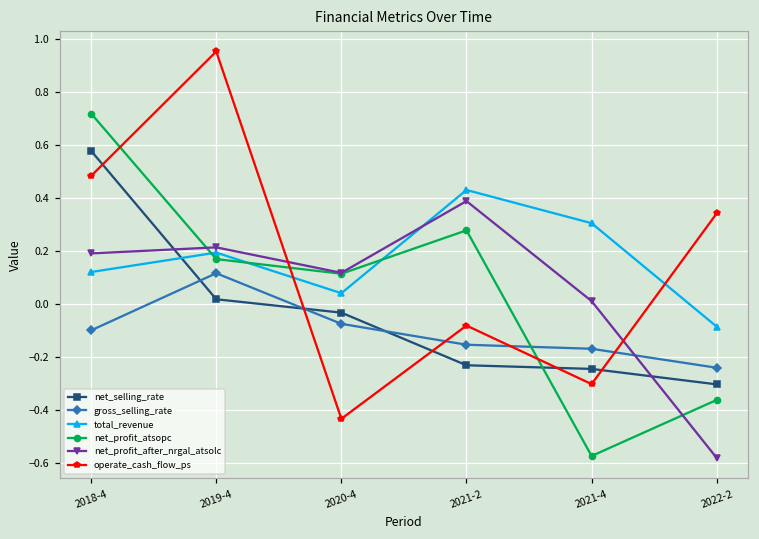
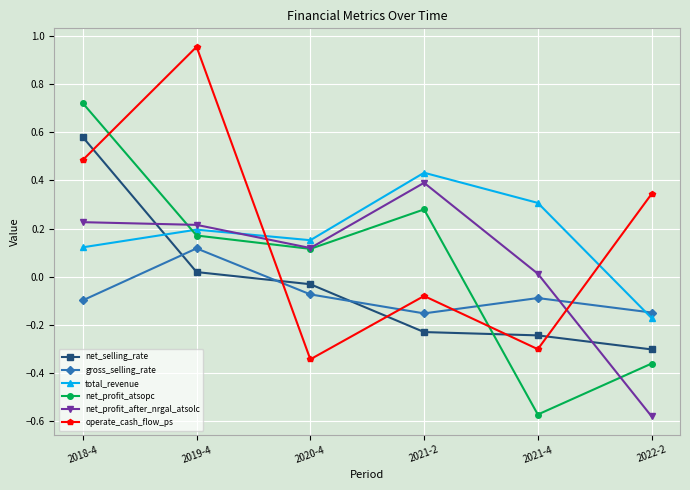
  {
    "net_selling_rate": {
      "2018-4": 0.58,
      "2019-4": 0.02,
      "2020-4": -0.03,
      "2021-2": -0.23,
      "2021-4": -0.24,
      "2022-2": -0.30
    },
    "gross_selling_rate": {
      "2018-4": -0.10,
      "2019-4": 0.12,
      "2020-4": -0.07,
      "2021-2": -0.15,
-     "2021-4": -0.17,
-     "2022-2": -0.24
+     "2021-4": -0.09,
+     "2022-2": -0.15
    },
    "total_revenue": {
      "2018-4": 0.12,
      "2019-4": 0.20,
-     "2020-4": 0.04,
+     "2020-4": 0.15,
      "2021-2": 0.43,
      "2021-4": 0.31,
-     "2022-2": -0.08
+     "2022-2": -0.17
    },
    "net_profit_atsopc": {
      "2018-4": 0.72,
      "2019-4": 0.17,
      "2021-2": 0.28,
      "2021-4": -0.57,
      "2022-2": -0.36
    },
    "net_profit_after_nrgal_atsolc": {
-     "2018-4": 0.19,
+     "2018-4": 0.23,
      "2019-4": 0.22,
      "2021-2": 0.39,
      "2021-4": 0.01,
      "2022-2": -0.58
    },
    "operate_cash_flow_ps": {
      "2018-4": 0.48,
      "2019-4": 0.95,
-     "2020-4": -0.43,
+     "2020-4": -0.34,
      "2021-2": -0.08,
      "2021-4": -0.30,
      "2022-2": 0.34
    }
  }
